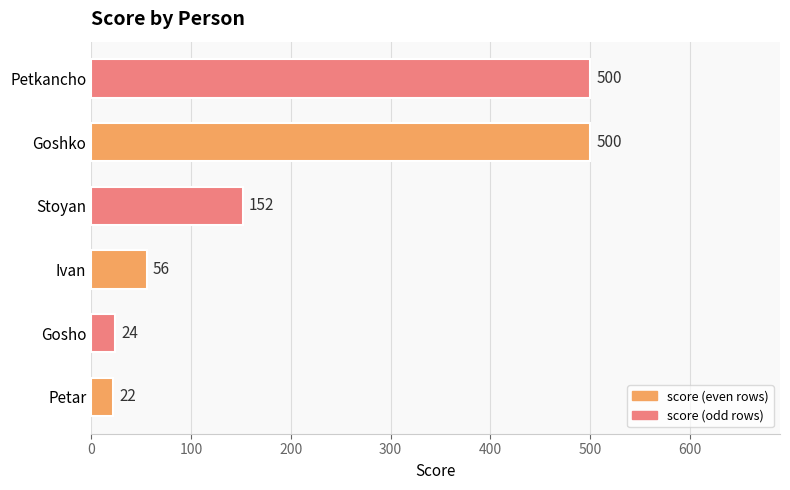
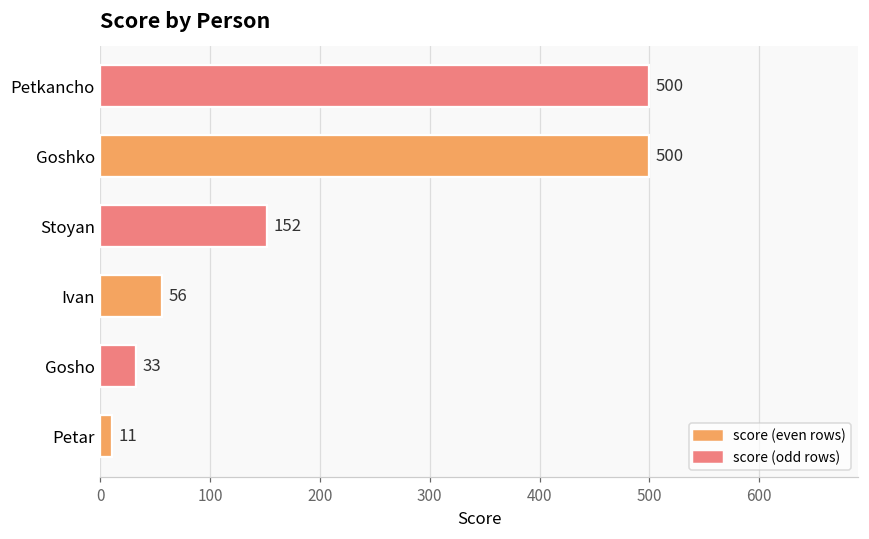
  {
    "Petkancho": 500,
    "Goshko": 500,
    "Stoyan": 152,
    "Ivan": 56,
-   "Gosho": 24,
-   "Petar": 22
+   "Gosho": 33,
+   "Petar": 11
  }
